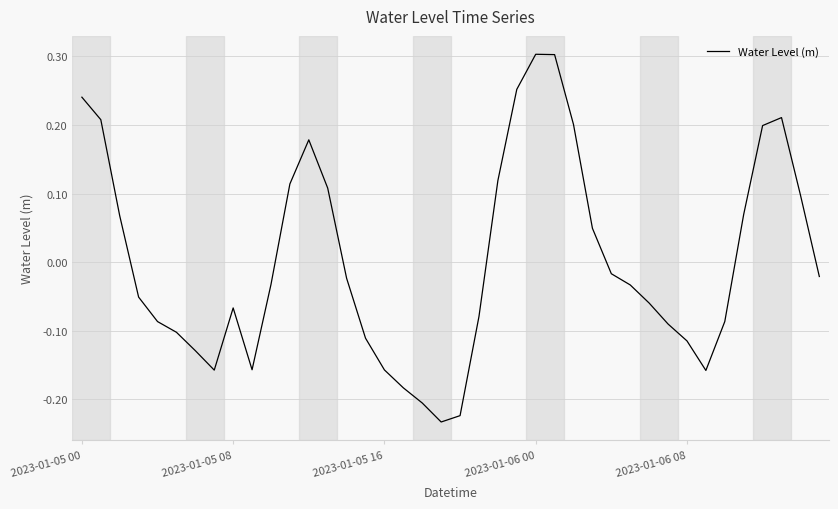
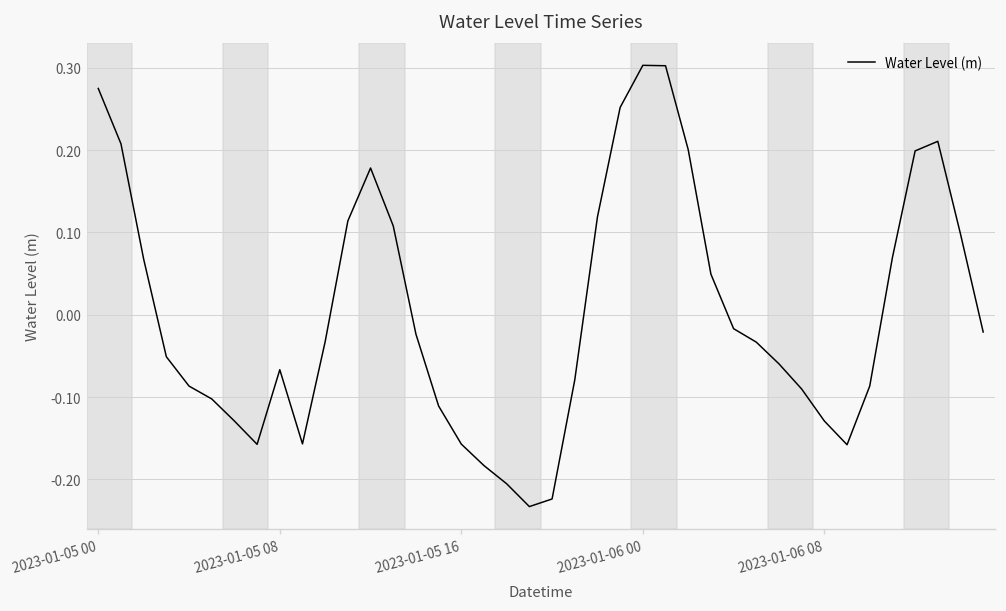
  {
-   "2023-01-05 00": 0.24,
+   "2023-01-05 00": 0.27,
    "2023-01-05 08": -0.07,
    "2023-01-05 16": -0.16,
    "2023-01-06 00": 0.30,
-   "2023-01-06 08": -0.11
+   "2023-01-06 08": -0.13
  }
